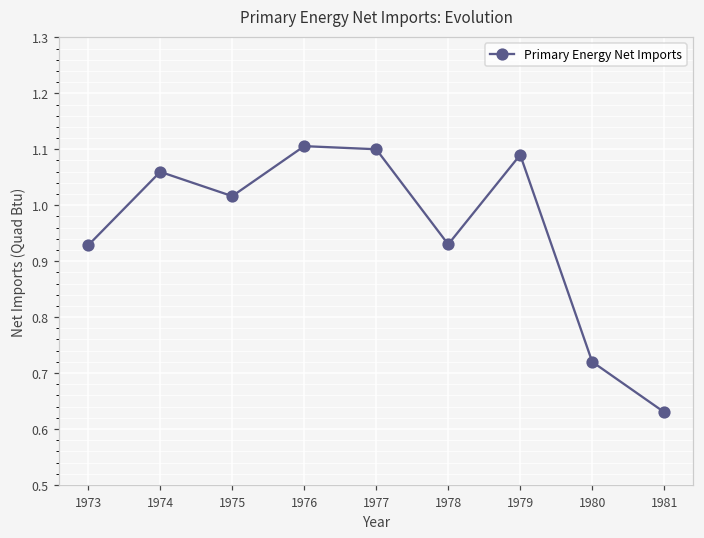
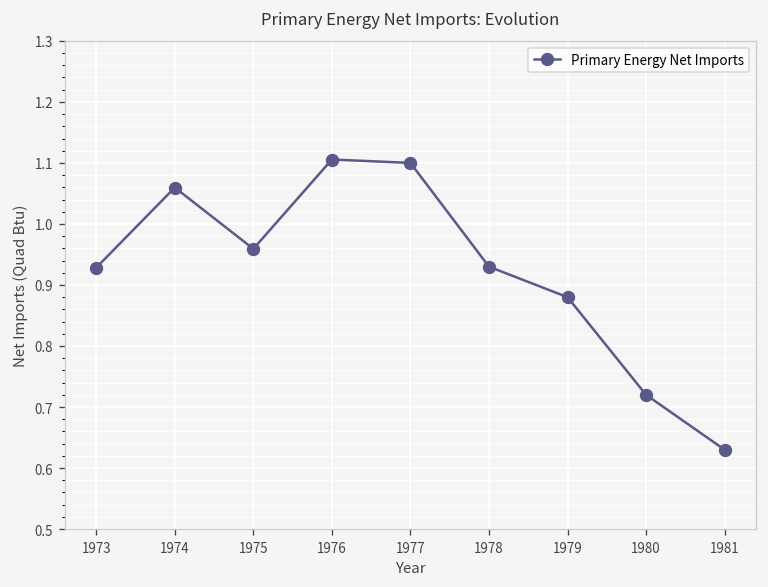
  {
    "1973": 0.93,
    "1974": 1.06,
-   "1975": 1.02,
+   "1975": 0.96,
    "1976": 1.11,
    "1977": 1.10,
    "1978": 0.93,
-   "1979": 1.09,
+   "1979": 0.88,
    "1980": 0.72,
    "1981": 0.63
  }
